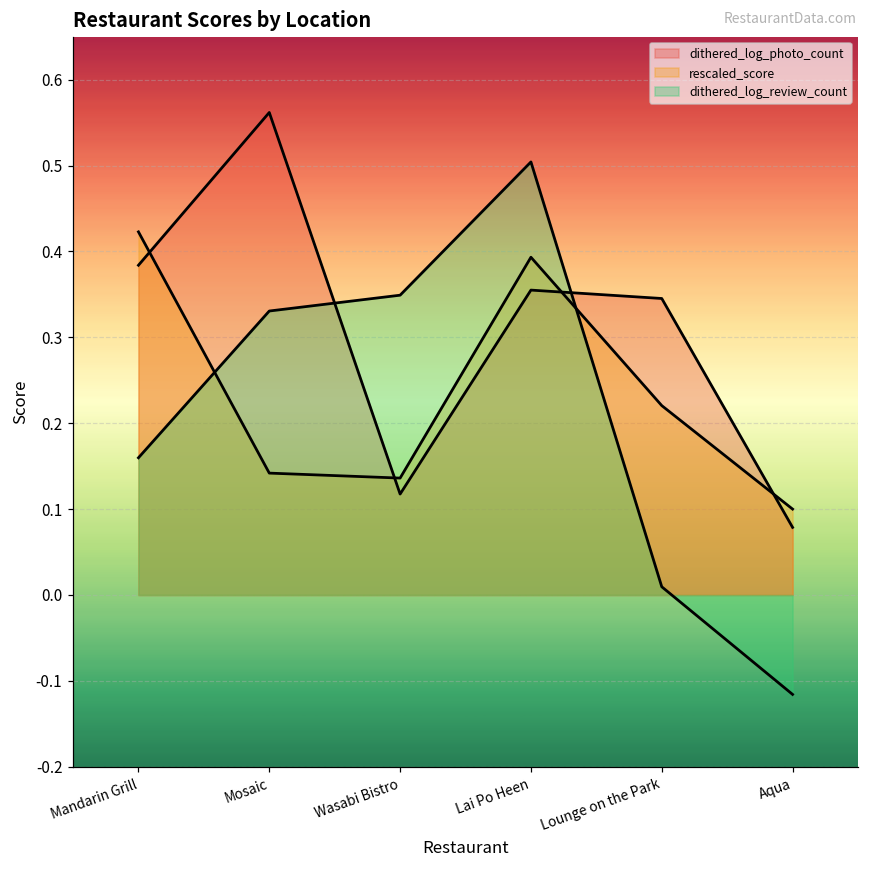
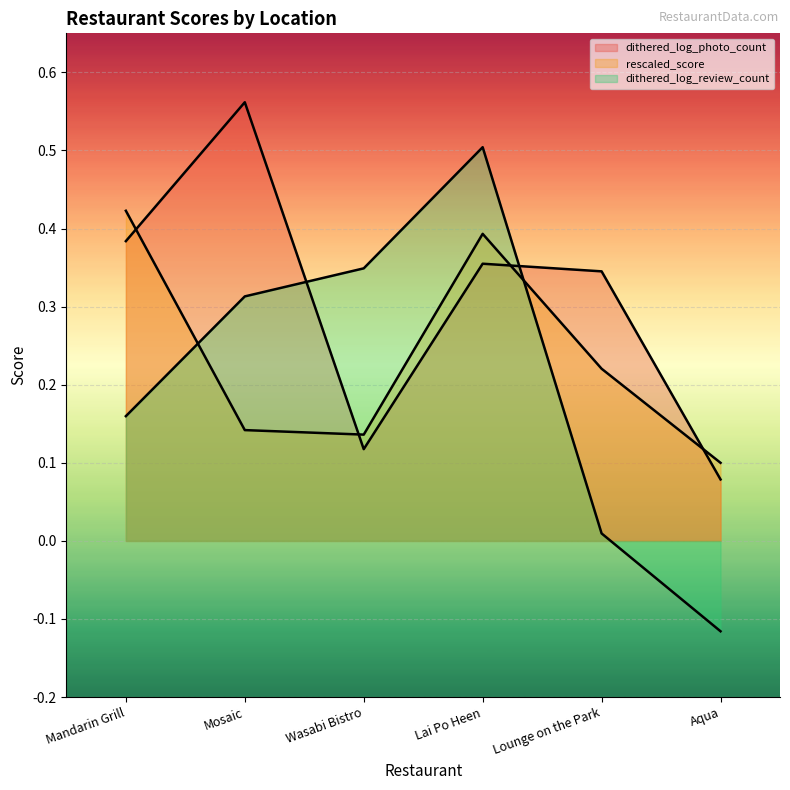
  {
    "dithered_log_review_count": {
-     "Mosaic": 0.33
+     "Mosaic": 0.31
    }
  }
